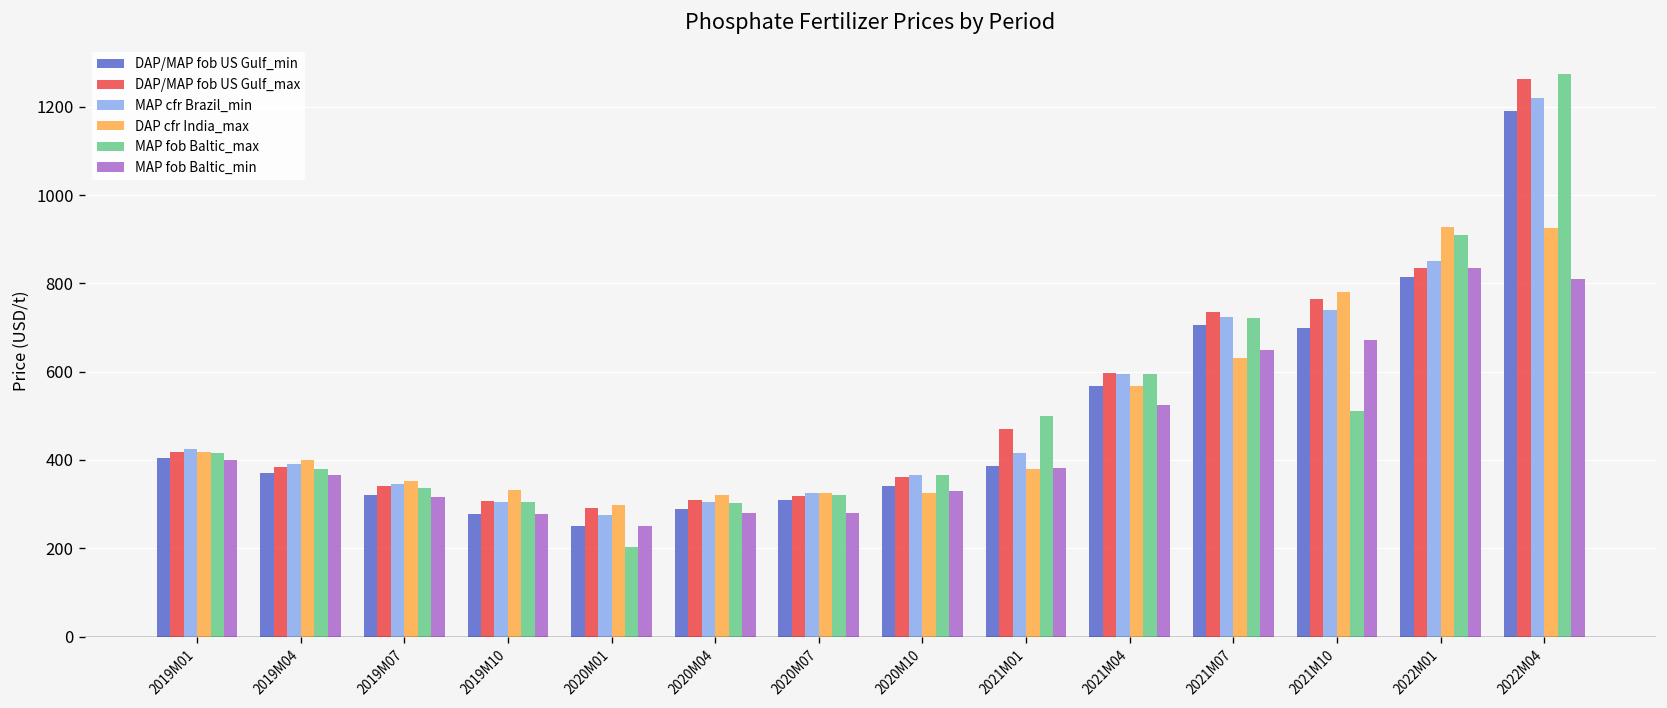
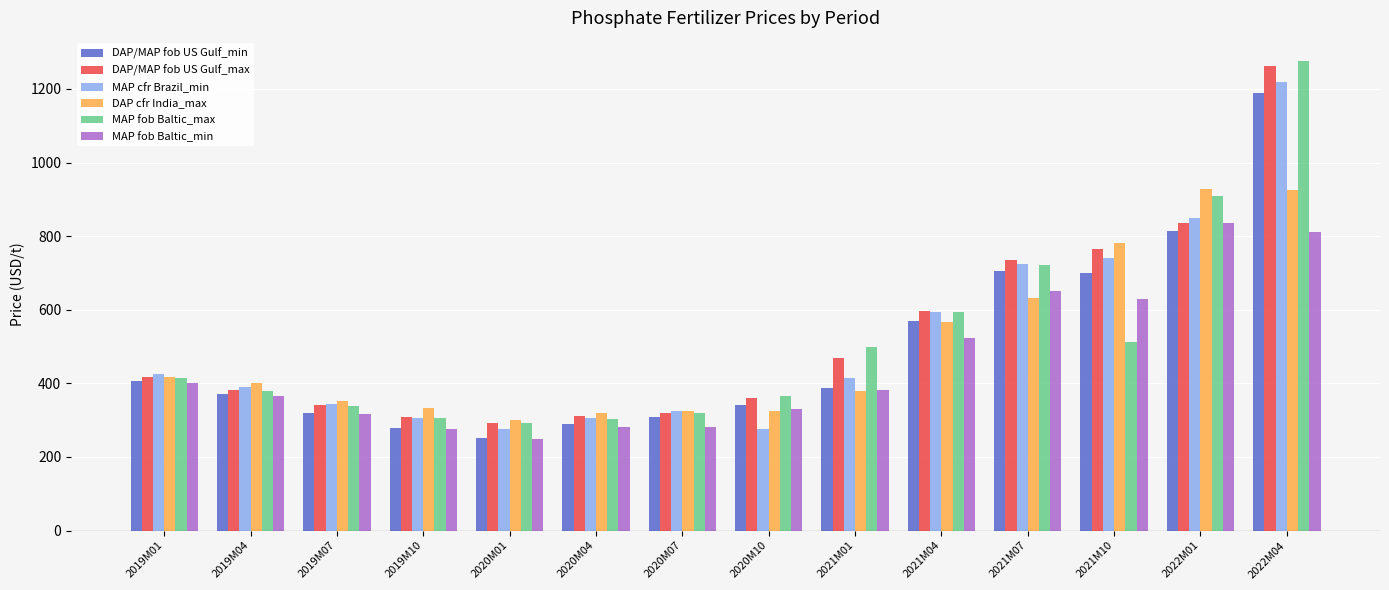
  {
    "DAP/MAP fob US Gulf_min": {
      "2019M01": 410,
      "2019M04": 370,
      "2019M07": 320,
      "2019M10": 280,
      "2020M01": 250,
      "2020M04": 290,
      "2020M07": 310,
      "2020M10": 340,
      "2021M01": 390,
      "2021M04": 570,
      "2021M07": 710,
      "2021M10": 700,
      "2022M01": 820,
      "2022M04": 1190
    },
    "DAP/MAP fob US Gulf_max": {
      "2019M01": 420,
      "2019M04": 380,
      "2019M07": 340,
      "2019M10": 310,
      "2020M01": 290,
      "2020M04": 310,
      "2020M07": 320,
      "2020M10": 360,
      "2021M01": 470,
      "2021M04": 600,
      "2021M07": 730,
      "2021M10": 760,
      "2022M01": 840,
      "2022M04": 1260
    },
    "MAP cfr Brazil_min": {
      "2019M01": 430,
      "2019M04": 390,
      "2019M07": 350,
      "2019M10": 310,
      "2020M01": 280,
      "2020M04": 310,
      "2020M07": 330,
-     "2020M10": 370,
+     "2020M10": 280,
      "2021M01": 420,
      "2021M04": 600,
      "2021M07": 720,
      "2021M10": 740,
      "2022M01": 850,
      "2022M04": 1220
    },
    "DAP cfr India_max": {
      "2019M01": 420,
      "2019M04": 400,
      "2019M07": 350,
      "2019M10": 330,
      "2020M01": 300,
      "2020M04": 320,
      "2020M07": 330,
      "2020M10": 330,
      "2021M01": 380,
      "2021M04": 570,
      "2021M07": 630,
      "2021M10": 780,
      "2022M01": 930,
      "2022M04": 930
    },
    "MAP fob Baltic_max": {
      "2019M01": 420,
      "2019M04": 380,
      "2019M07": 340,
      "2019M10": 310,
-     "2020M01": 200,
+     "2020M01": 290,
      "2020M04": 300,
      "2020M07": 320,
      "2020M10": 370,
      "2021M01": 500,
      "2021M04": 590,
      "2021M07": 720,
      "2021M10": 510,
      "2022M01": 910,
      "2022M04": 1280
    },
    "MAP fob Baltic_min": {
      "2019M01": 400,
      "2019M04": 370,
      "2019M07": 320,
      "2019M10": 280,
      "2020M01": 250,
      "2020M04": 280,
      "2020M07": 280,
      "2020M10": 330,
      "2021M01": 380,
      "2021M04": 520,
      "2021M07": 650,
-     "2021M10": 670,
+     "2021M10": 630,
      "2022M01": 840,
      "2022M04": 810
    }
  }
